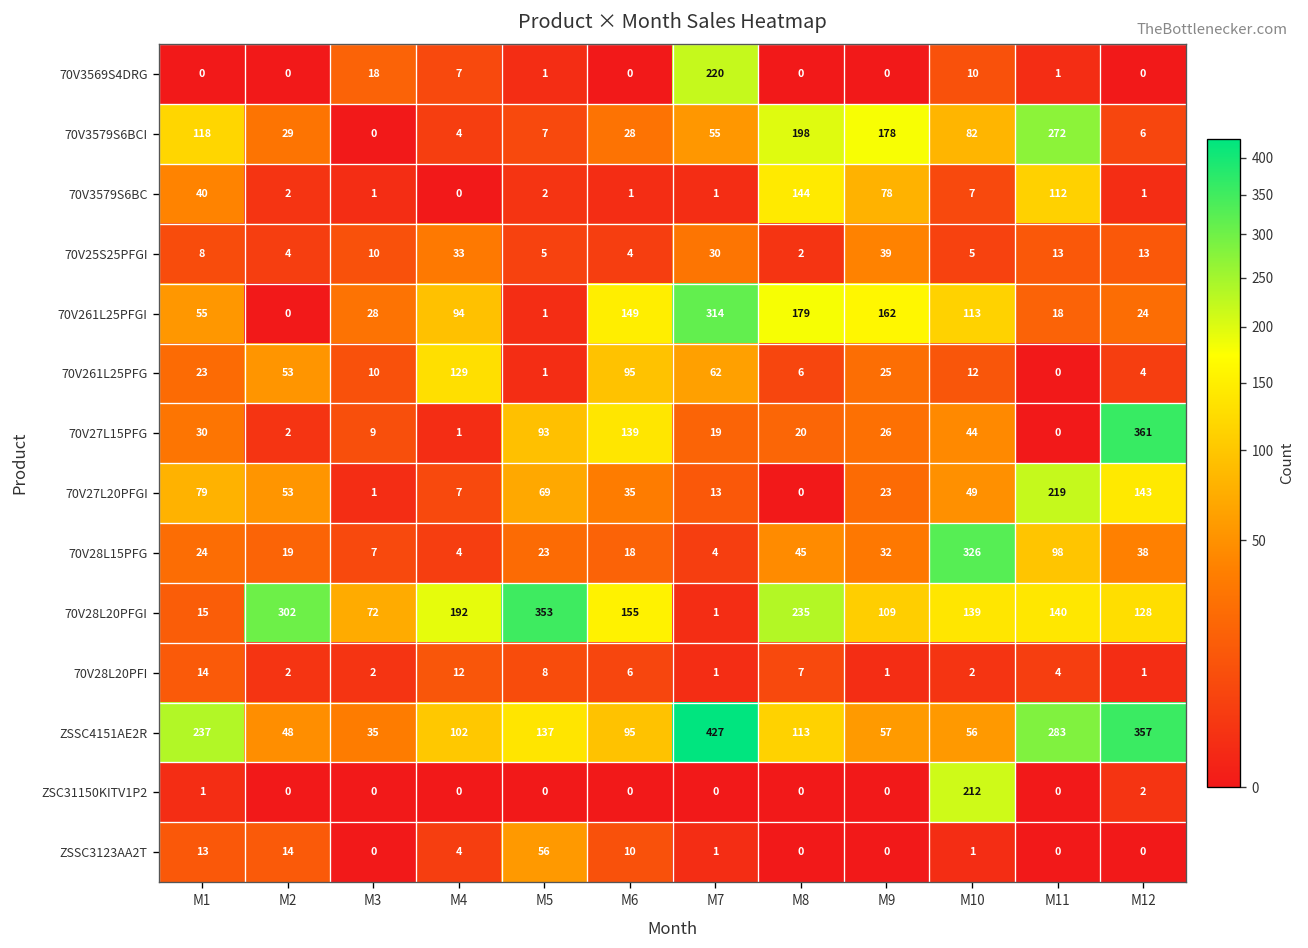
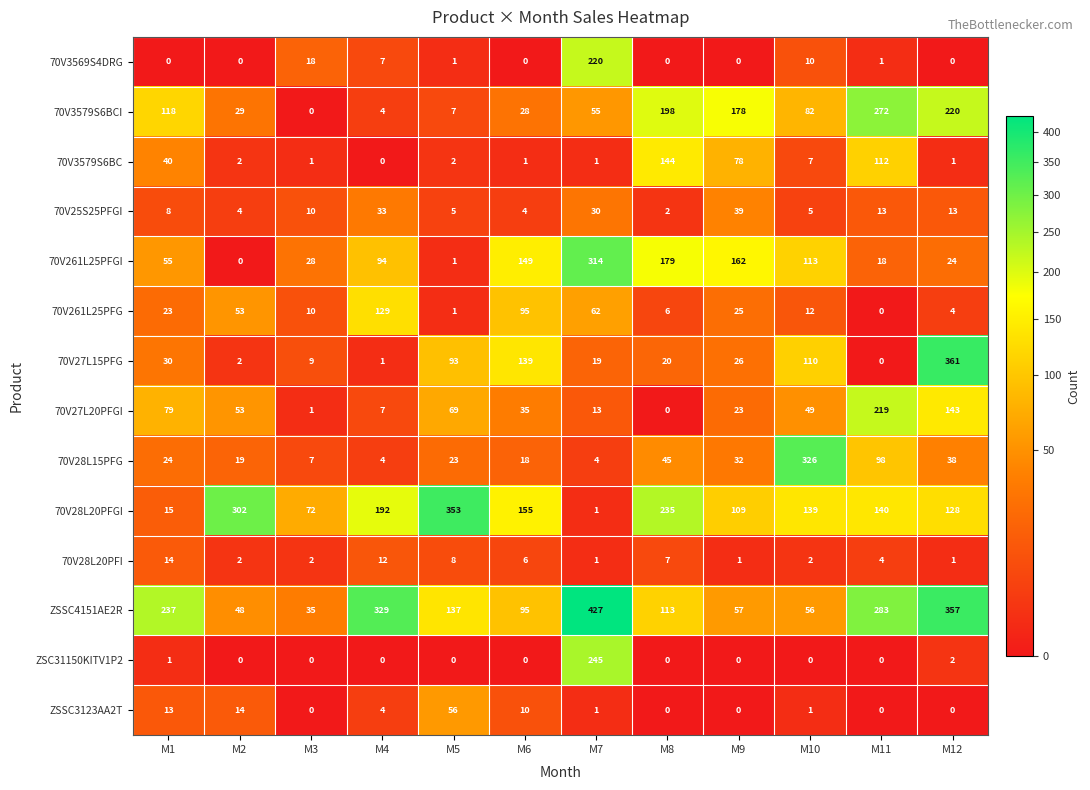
  {
    "70V3569S4DRG": {
      "M1": 0,
      "M2": 0,
      "M3": 18,
      "M4": 7,
      "M5": 1,
      "M6": 0,
      "M7": 220,
      "M8": 0,
      "M9": 0,
      "M10": 10,
      "M11": 1,
      "M12": 0
    },
    "70V3579S6BCI": {
      "M1": 118,
      "M2": 29,
      "M3": 0,
      "M4": 4,
      "M5": 7,
      "M6": 28,
      "M7": 55,
      "M8": 198,
      "M9": 178,
      "M10": 82,
      "M11": 272,
-     "M12": 6
+     "M12": 220
    },
    "70V3579S6BC": {
      "M1": 40,
      "M2": 2,
      "M3": 1,
      "M4": 0,
      "M5": 2,
      "M6": 1,
      "M7": 1,
      "M8": 144,
      "M9": 78,
      "M10": 7,
      "M11": 112,
      "M12": 1
    },
    "70V25S25PFGI": {
      "M1": 8,
      "M2": 4,
      "M3": 10,
      "M4": 33,
      "M5": 5,
      "M6": 4,
      "M7": 30,
      "M8": 2,
      "M9": 39,
      "M10": 5,
      "M11": 13,
      "M12": 13
    },
    "70V261L25PFGI": {
      "M1": 55,
      "M2": 0,
      "M3": 28,
      "M4": 94,
      "M5": 1,
      "M6": 149,
      "M7": 314,
      "M8": 179,
      "M9": 162,
      "M10": 113,
      "M11": 18,
      "M12": 24
    },
    "70V261L25PFG": {
      "M1": 23,
      "M2": 53,
      "M3": 10,
      "M4": 129,
      "M5": 1,
      "M6": 95,
      "M7": 62,
      "M8": 6,
      "M9": 25,
      "M10": 12,
      "M11": 0,
      "M12": 4
    },
    "70V27L15PFG": {
      "M1": 30,
      "M2": 2,
      "M3": 9,
      "M4": 1,
      "M5": 93,
      "M6": 139,
      "M7": 19,
      "M8": 20,
      "M9": 26,
-     "M10": 44,
+     "M10": 110,
      "M11": 0,
      "M12": 361
    },
    "70V27L20PFGI": {
      "M1": 79,
      "M2": 53,
      "M3": 1,
      "M4": 7,
      "M5": 69,
      "M6": 35,
      "M7": 13,
      "M8": 0,
      "M9": 23,
      "M10": 49,
      "M11": 219,
      "M12": 143
    },
    "70V28L15PFG": {
      "M1": 24,
      "M2": 19,
      "M3": 7,
      "M4": 4,
      "M5": 23,
      "M6": 18,
      "M7": 4,
      "M8": 45,
      "M9": 32,
      "M10": 326,
      "M11": 98,
      "M12": 38
    },
    "70V28L20PFGI": {
      "M1": 15,
      "M2": 302,
      "M3": 72,
      "M4": 192,
      "M5": 353,
      "M6": 155,
      "M7": 1,
      "M8": 235,
      "M9": 109,
      "M10": 139,
      "M11": 140,
      "M12": 128
    },
    "70V28L20PFI": {
      "M1": 14,
      "M2": 2,
      "M3": 2,
      "M4": 12,
      "M5": 8,
      "M6": 6,
      "M7": 1,
      "M8": 7,
      "M9": 1,
      "M10": 2,
      "M11": 4,
      "M12": 1
    },
    "ZSSC4151AE2R": {
      "M1": 237,
      "M2": 48,
      "M3": 35,
-     "M4": 102,
+     "M4": 329,
      "M5": 137,
      "M6": 95,
      "M7": 427,
      "M8": 113,
      "M9": 57,
      "M10": 56,
      "M11": 283,
      "M12": 357
    },
    "ZSC31150KITV1P2": {
      "M1": 1,
      "M2": 0,
      "M3": 0,
      "M4": 0,
      "M5": 0,
      "M6": 0,
-     "M7": 0,
+     "M7": 245,
      "M8": 0,
      "M9": 0,
-     "M10": 212,
+     "M10": 0,
      "M11": 0,
      "M12": 2
    },
    "ZSSC3123AA2T": {
      "M1": 13,
      "M2": 14,
      "M3": 0,
      "M4": 4,
      "M5": 56,
      "M6": 10,
      "M7": 1,
      "M8": 0,
      "M9": 0,
      "M10": 1,
      "M11": 0,
      "M12": 0
    }
  }
